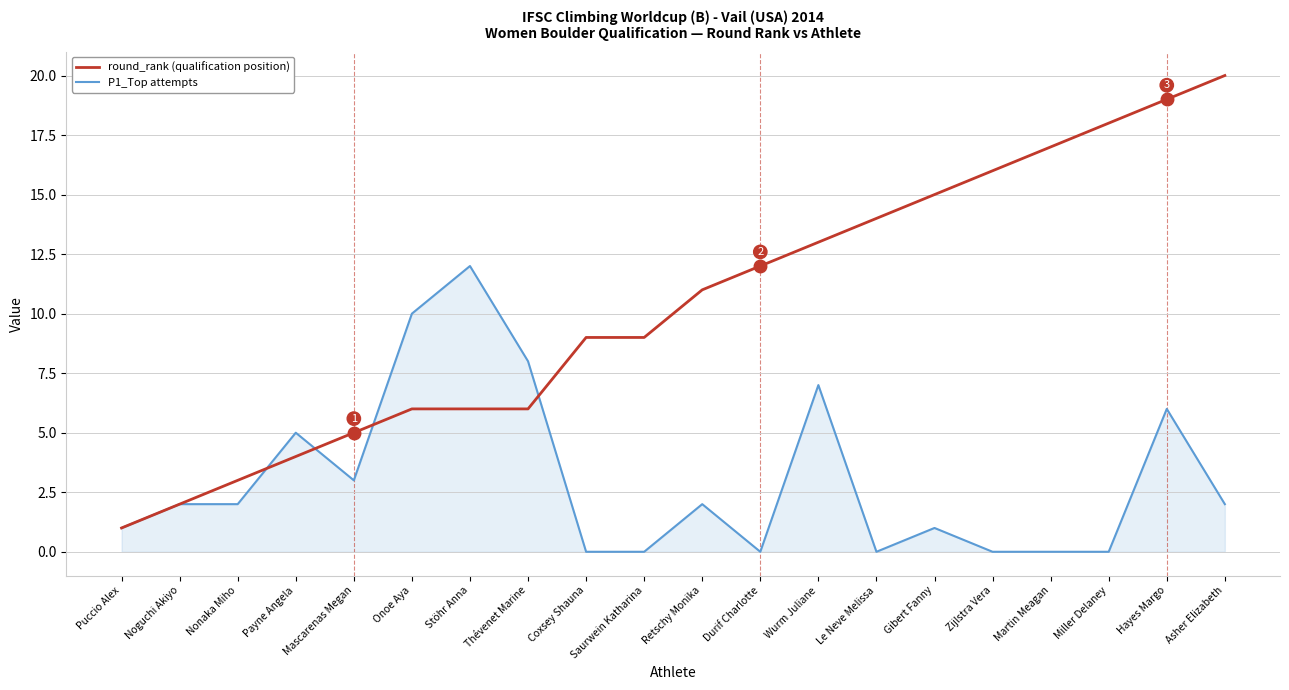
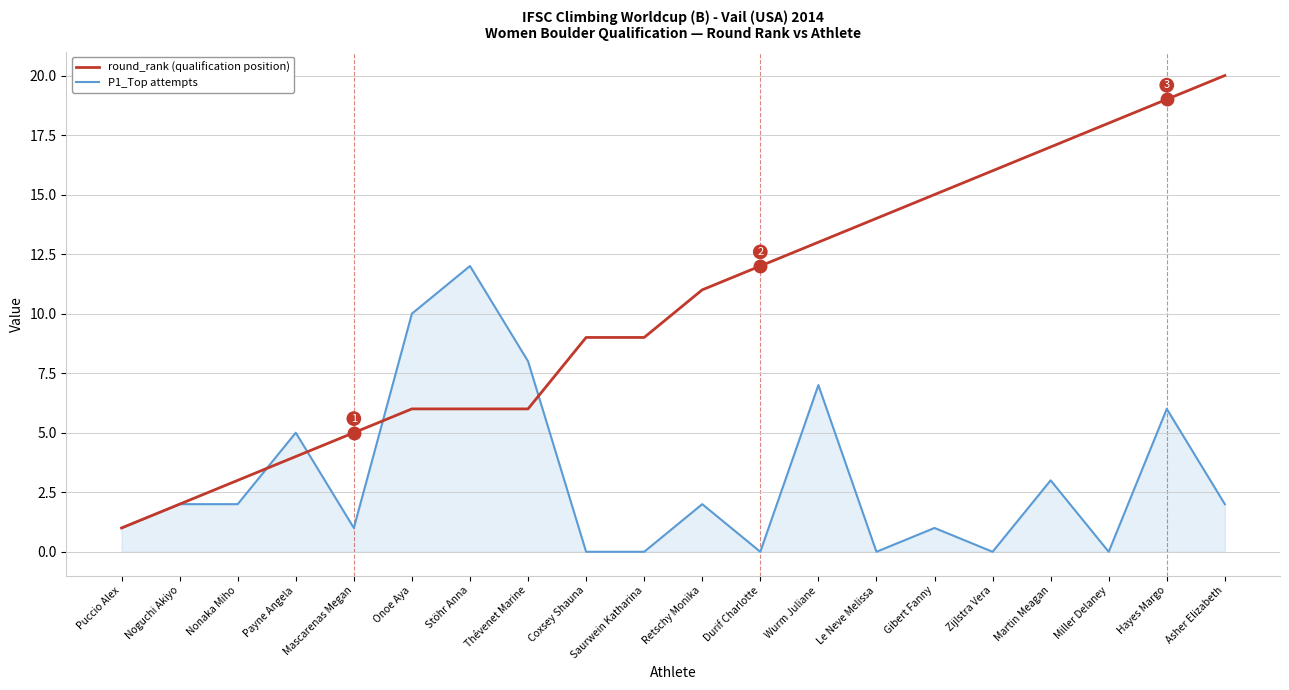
  {
    "P1_Top attempts": {
      "Nonaka Miho": 2,
      "Payne Angela": 5,
-     "Mascarenas Megan": 3,
+     "Mascarenas Megan": 1,
      "Onoe Aya": 10,
      "Stöhr Anna": 12,
      "Thévenet Marine": 8,
      "Coxsey Shauna": 0,
      "Saurwein Katharina": 0,
      "Retschy Monika": 2,
      "Durif Charlotte": 0,
      "Wurm Juliane": 7,
      "Le Neve Melissa": 0,
      "Gibert Fanny": 1,
      "Zijlstra Vera": 0,
-     "Martin Meagan": 0,
+     "Martin Meagan": 3,
      "Miller Delaney": 0,
      "Hayes Margo": 6,
      "Asher Elizabeth": 2
    }
  }
